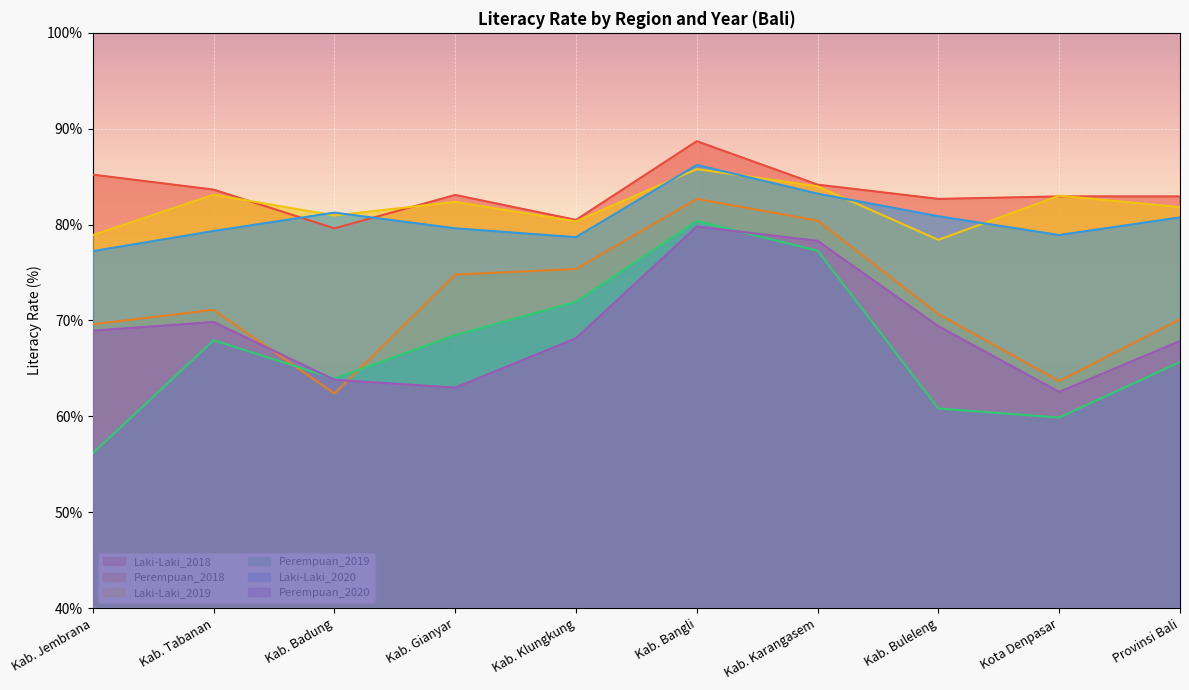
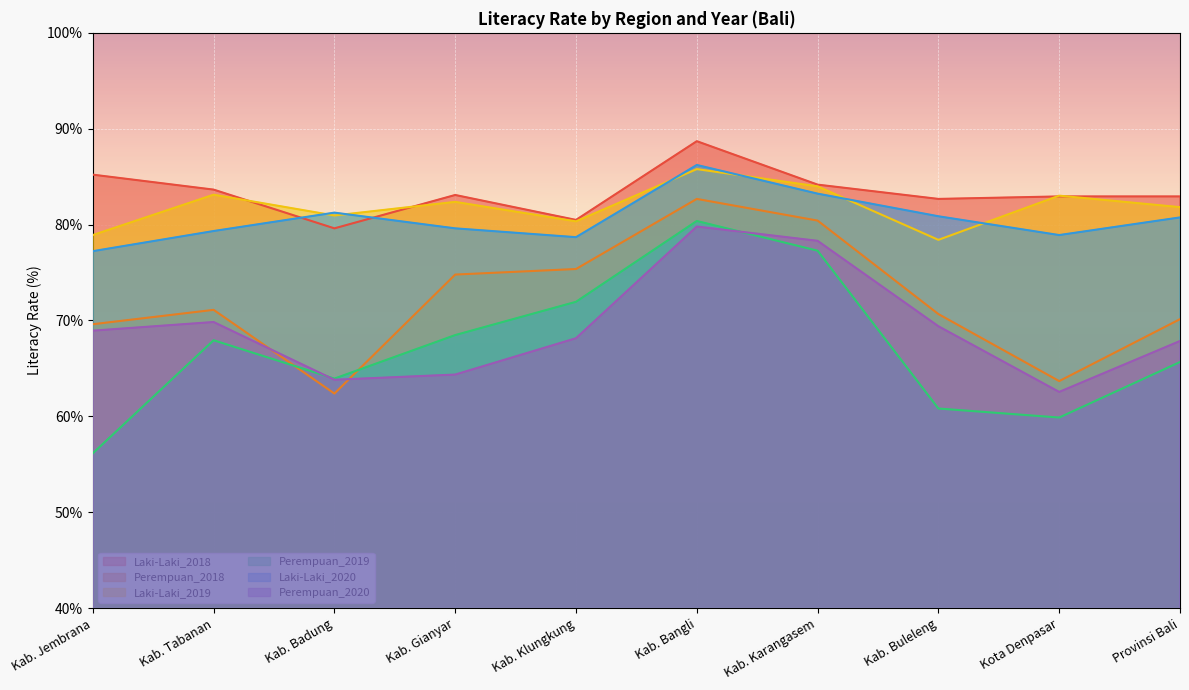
  {
    "Perempuan_2019": {
      "Kab. Jembrana": "56%",
      "Kab. Tabanan": "68%",
      "Kab. Gianyar": "68%",
      "Kab. Klungkung": "72%",
      "Kab. Bangli": "80%",
      "Kab. Karangasem": "77%",
      "Kab. Buleleng": "61%",
      "Kota Denpasar": "60%",
      "Provinsi Bali": "66%"
    },
    "Laki-Laki_2020": {
      "Kab. Jembrana": "77%",
      "Kab. Tabanan": "79%",
      "Kab. Badung": "81%",
      "Kab. Gianyar": "80%",
      "Kab. Klungkung": "79%",
      "Kab. Bangli": "86%",
      "Kab. Karangasem": "83%",
      "Kab. Buleleng": "81%",
      "Kota Denpasar": "79%",
      "Provinsi Bali": "81%"
    },
    "Perempuan_2020": {
      "Kab. Jembrana": "69%",
      "Kab. Tabanan": "70%",
-     "Kab. Gianyar": "63%",
+     "Kab. Gianyar": "64%",
      "Kab. Klungkung": "68%",
      "Kab. Bangli": "80%",
      "Kab. Karangasem": "78%",
      "Kab. Buleleng": "69%",
      "Kota Denpasar": "63%",
      "Provinsi Bali": "68%"
    }
  }
